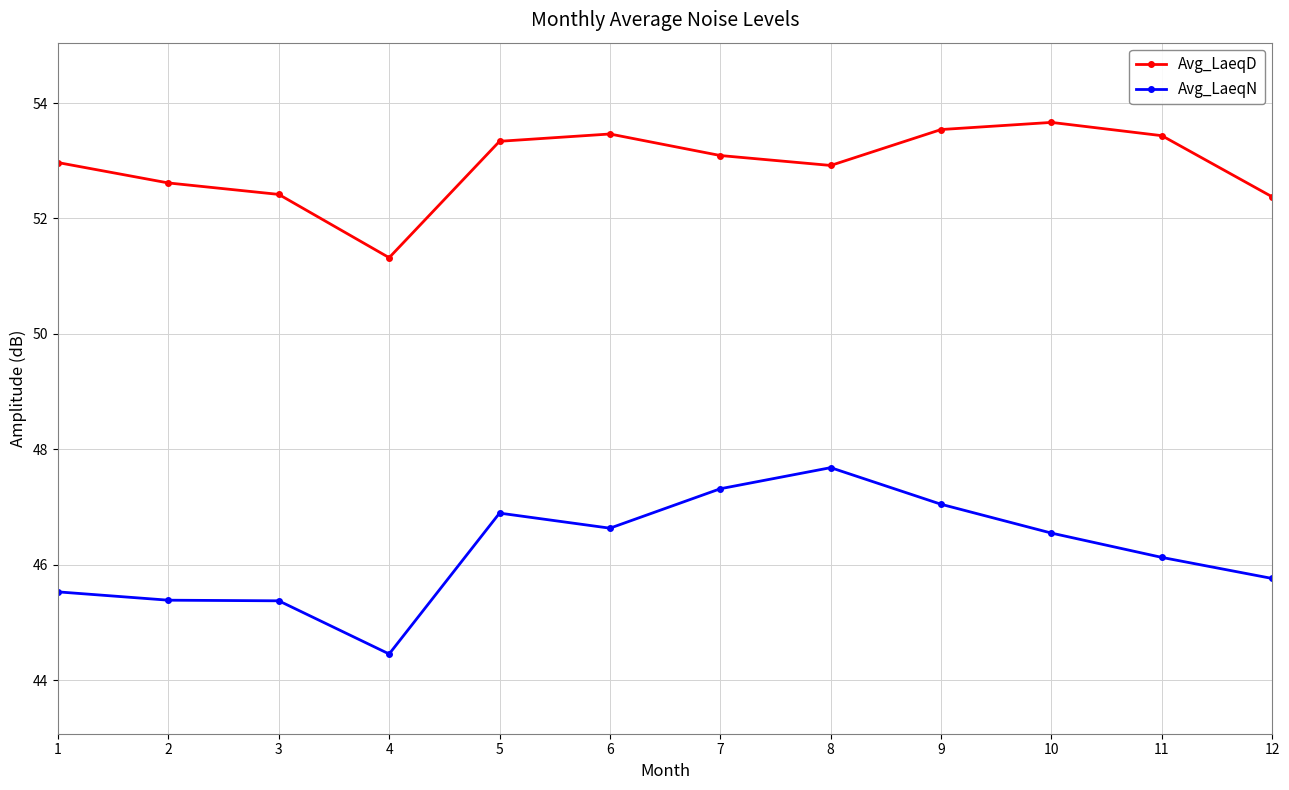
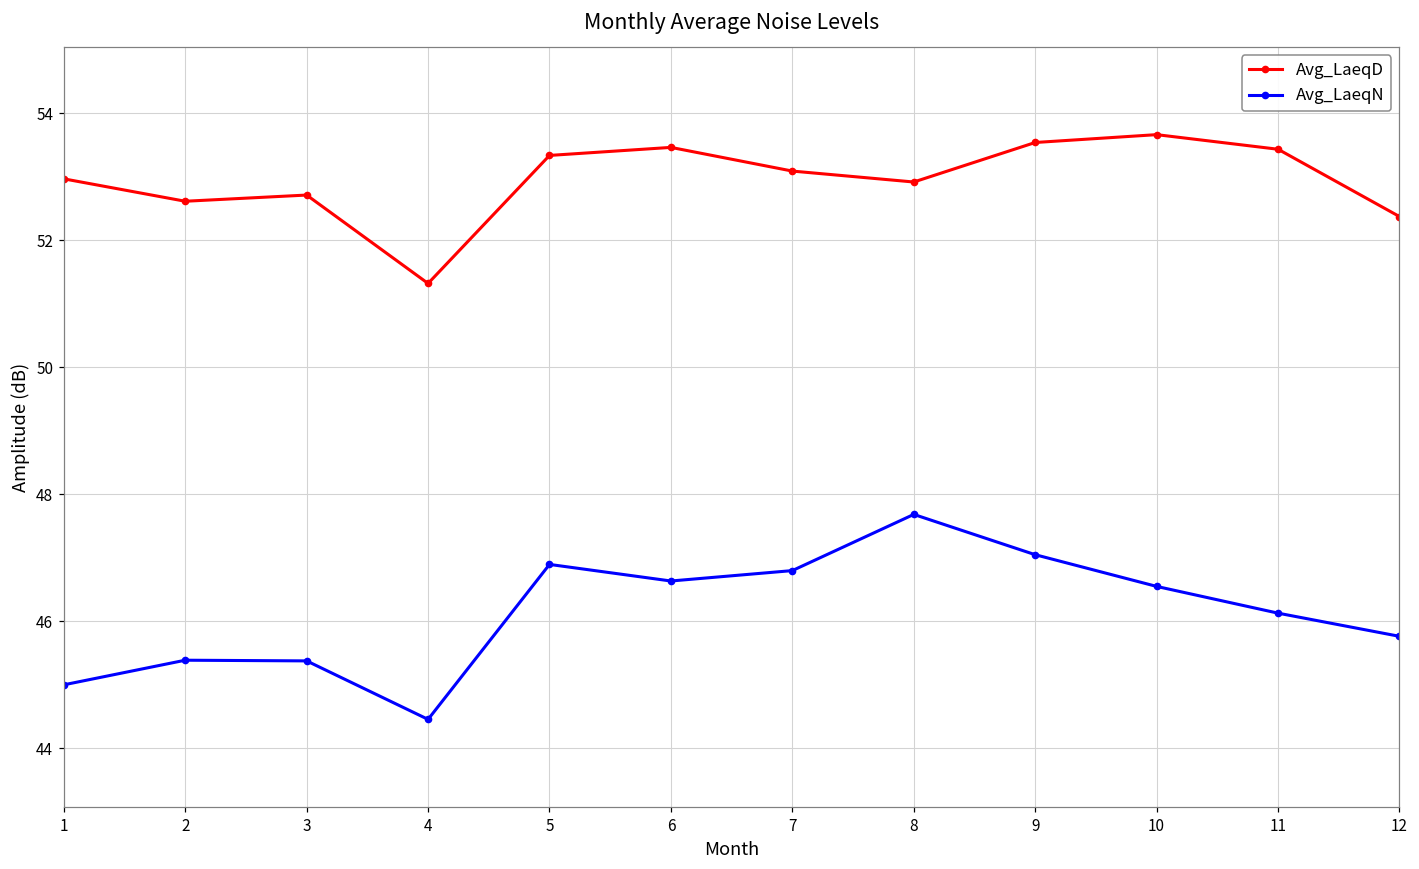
  {
    "Avg_LaeqD": {
      "1": 53.0,
      "2": 52.6,
-     "3": 52.4,
+     "3": 52.7,
      "4": 51.3,
      "5": 53.3,
      "6": 53.5,
      "7": 53.1,
      "8": 52.9,
      "9": 53.5,
      "10": 53.7,
      "11": 53.4,
      "12": 52.4
    },
    "Avg_LaeqN": {
-     "1": 45.5,
+     "1": 45.0,
      "2": 45.4,
      "3": 45.4,
      "4": 44.5,
      "5": 46.9,
      "6": 46.6,
-     "7": 47.3,
+     "7": 46.8,
      "8": 47.7,
      "9": 47.0,
      "10": 46.5,
      "11": 46.1,
      "12": 45.8
    }
  }
